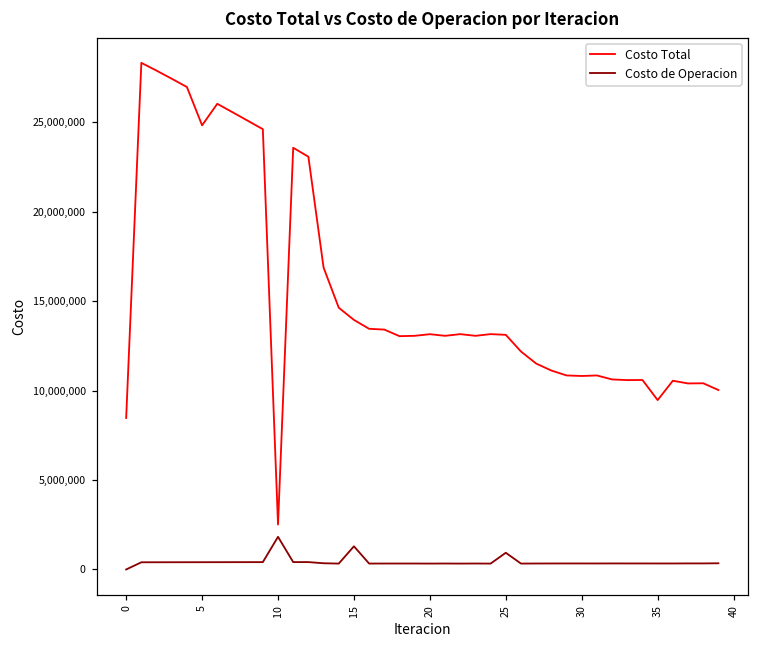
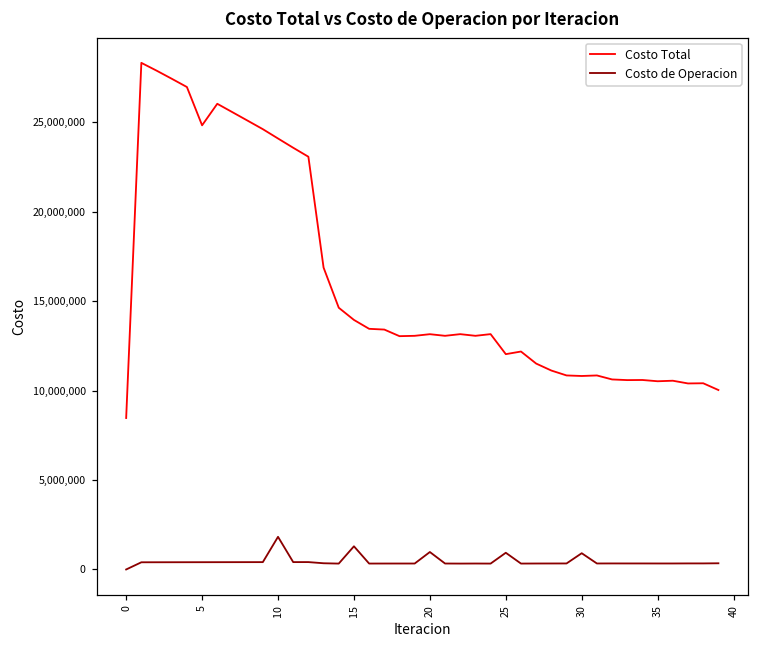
  {
    "Costo Total": {
      "0": "8,500,000",
      "5": "24,800,000",
-     "10": "2,500,000",
+     "10": "24,100,000",
      "15": "14,000,000",
      "20": "13,200,000",
-     "25": "13,100,000",
+     "25": "12,000,000",
      "30": "10,800,000",
-     "35": "9,500,000"
+     "35": "10,500,000"
    },
    "Costo de Operacion": {
      "0": "0",
      "5": "400,000",
      "10": "1,800,000",
      "15": "1,300,000",
-     "20": "300,000",
+     "20": "1,000,000",
      "25": "900,000",
-     "30": "300,000",
+     "30": "900,000",
      "35": "300,000"
    }
  }
